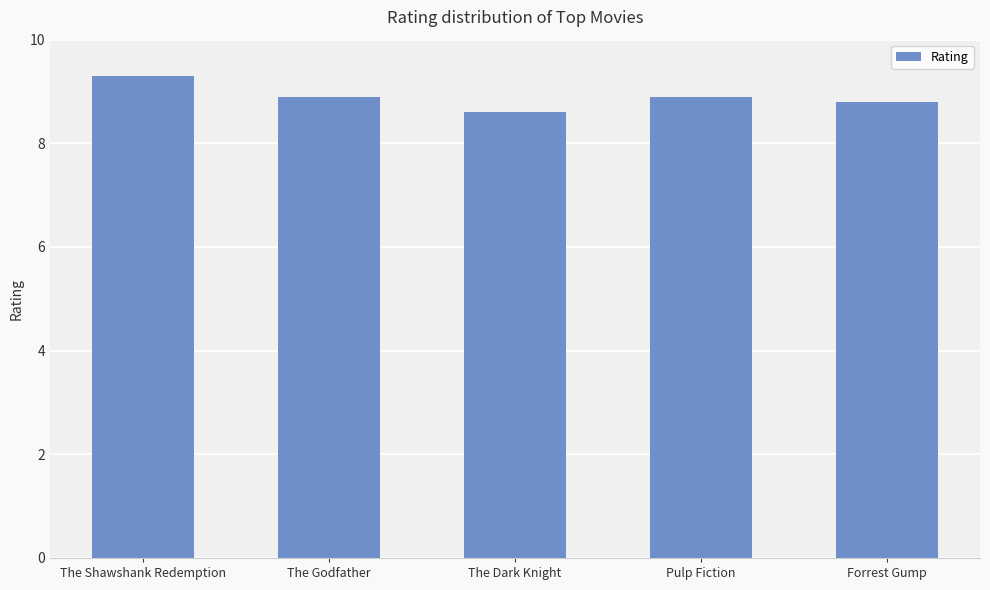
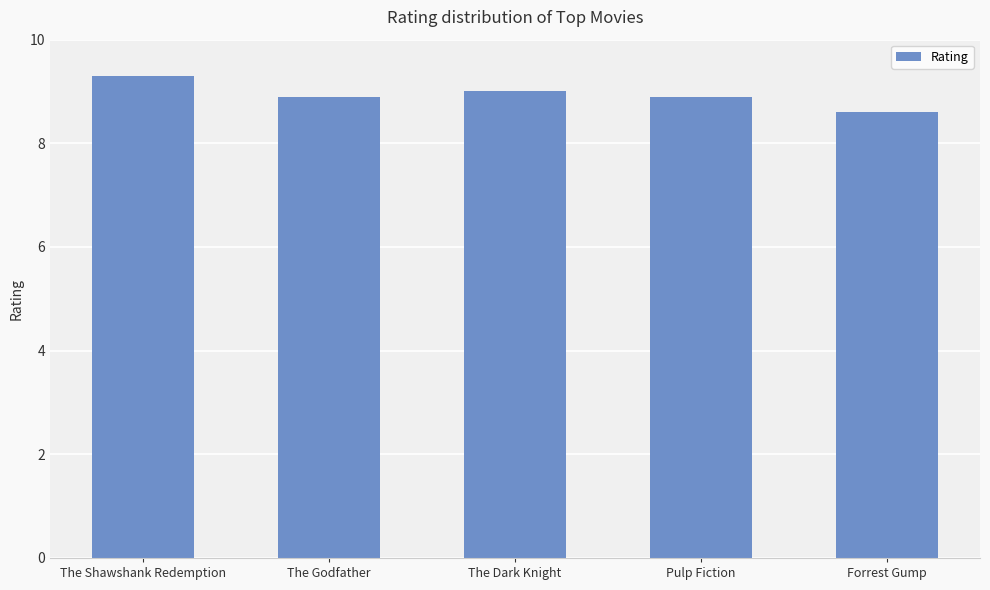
  {
    "The Shawshank Redemption": 9.3,
    "The Godfather": 8.9,
-   "The Dark Knight": 8.6,
+   "The Dark Knight": 9.0,
    "Pulp Fiction": 8.9,
-   "Forrest Gump": 8.8
+   "Forrest Gump": 8.6
  }
